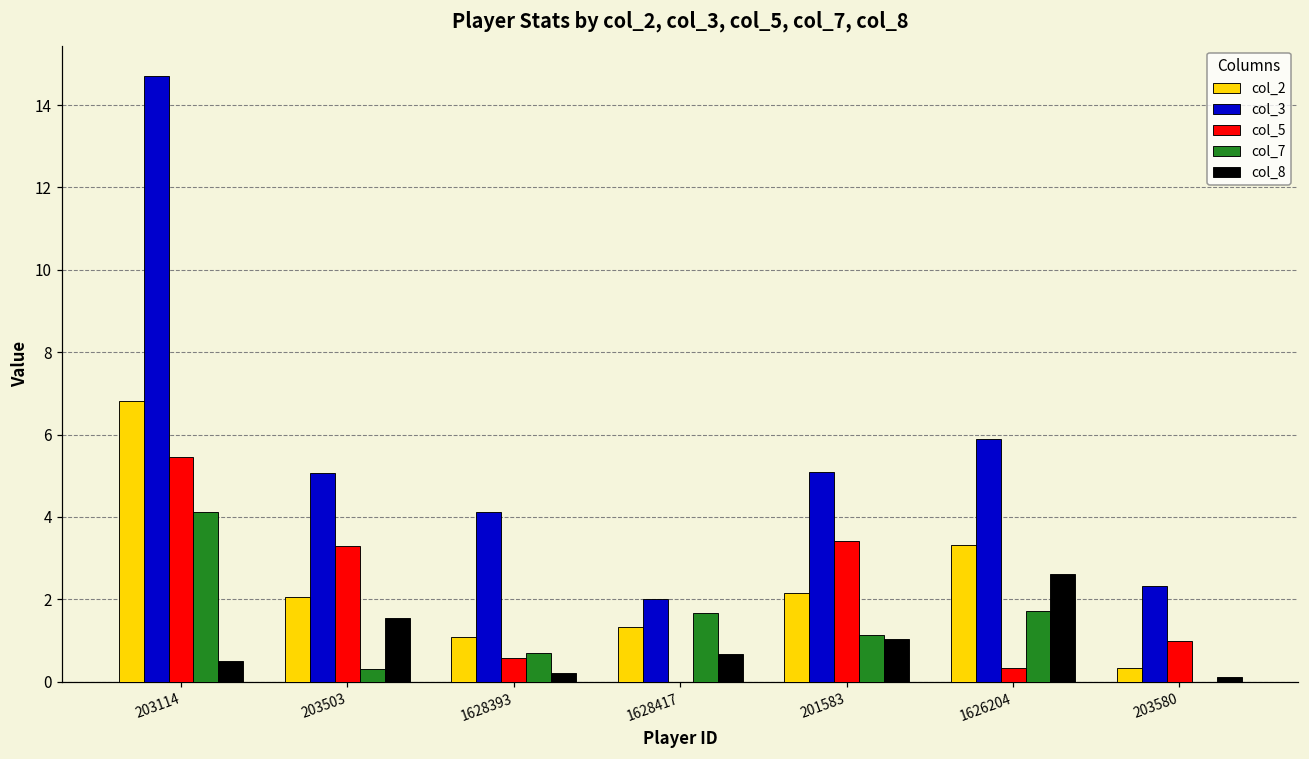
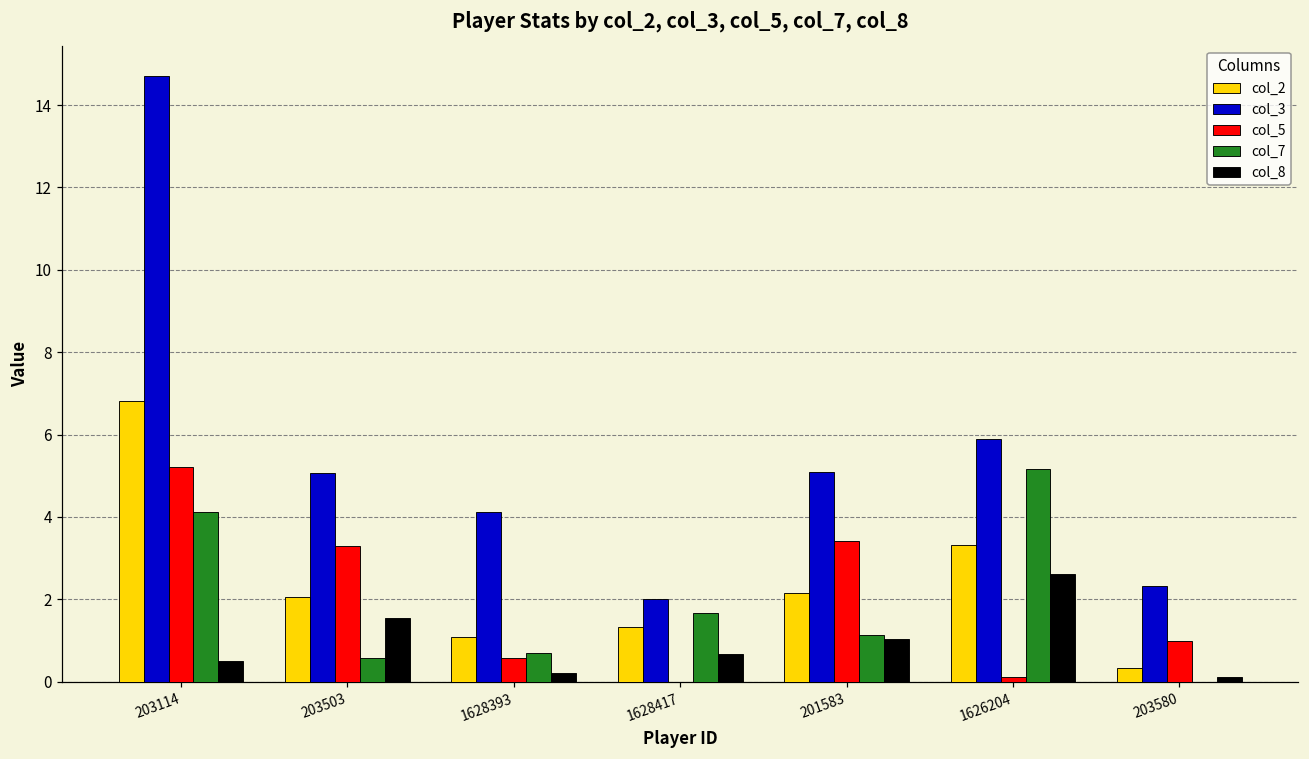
  {
    "col_2": {
      "203114": 6.8,
      "203503": 2.1,
      "1628393": 1.1,
      "1628417": 1.3,
      "201583": 2.2,
      "1626204": 3.3,
      "203580": 0.3
    },
    "col_3": {
      "203114": 14.7,
      "203503": 5.1,
      "1628393": 4.1,
      "1628417": 2.0,
      "201583": 5.1,
      "1626204": 5.9,
      "203580": 2.3
    },
    "col_5": {
-     "203114": 5.5,
+     "203114": 5.2,
      "203503": 3.3,
      "1628393": 0.6,
      "1628417": 0.0,
      "201583": 3.4,
-     "1626204": 0.3,
+     "1626204": 0.1,
      "203580": 1.0
    },
    "col_7": {
      "203114": 4.1,
-     "203503": 0.3,
+     "203503": 0.6,
      "1628393": 0.7,
      "1628417": 1.7,
      "201583": 1.1,
-     "1626204": 1.7,
+     "1626204": 5.2,
      "203580": 0.0
    },
    "col_8": {
      "203114": 0.5,
      "203503": 1.6,
      "1628393": 0.2,
      "1628417": 0.7,
      "201583": 1.0,
      "1626204": 2.6,
      "203580": 0.1
    }
  }
